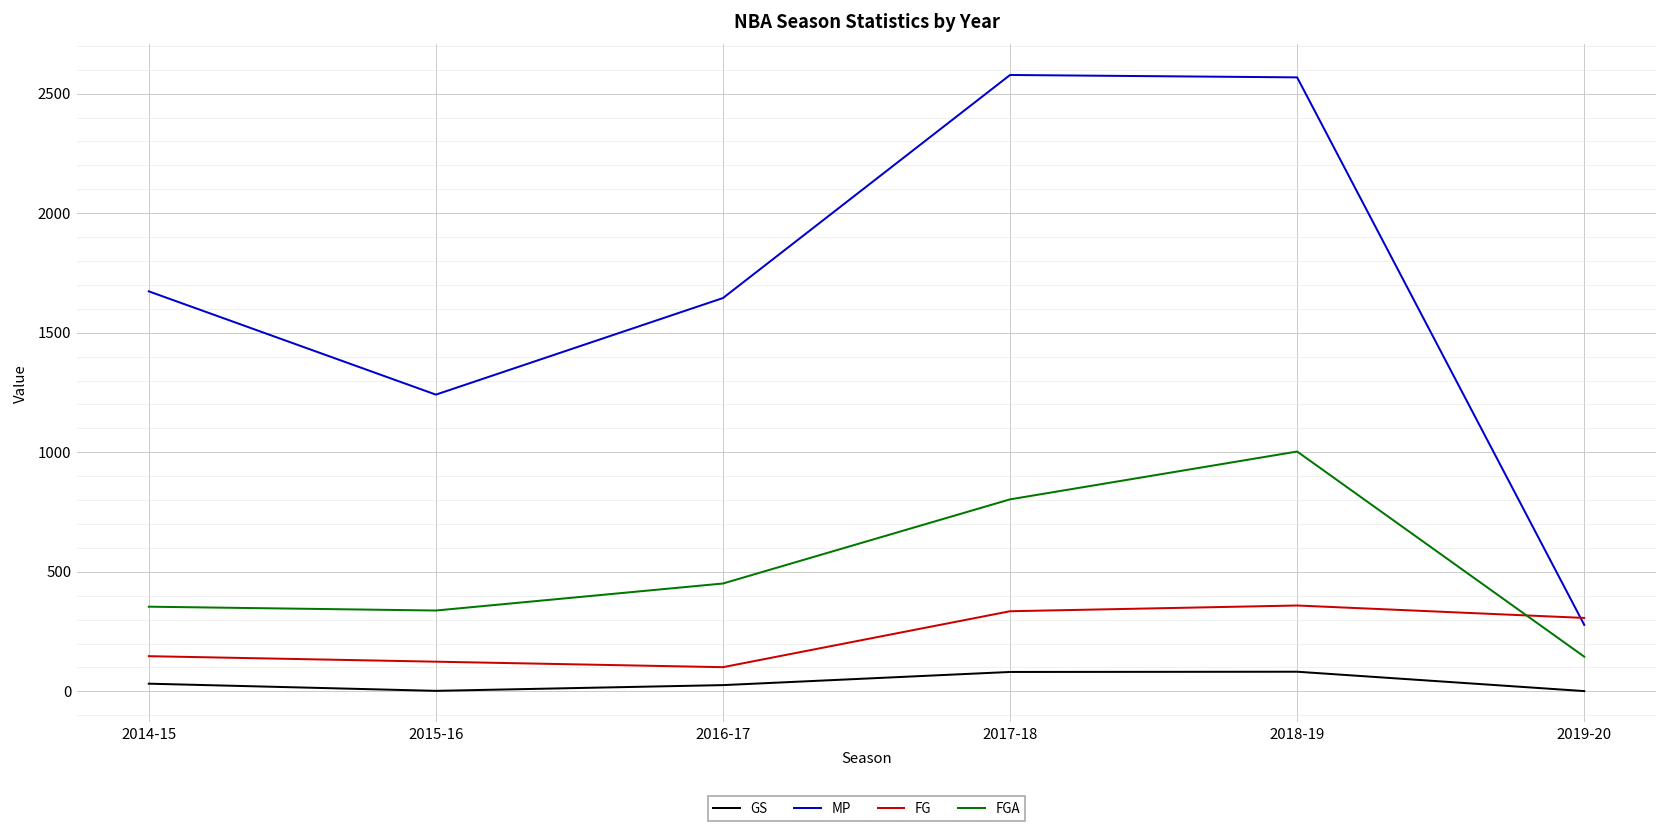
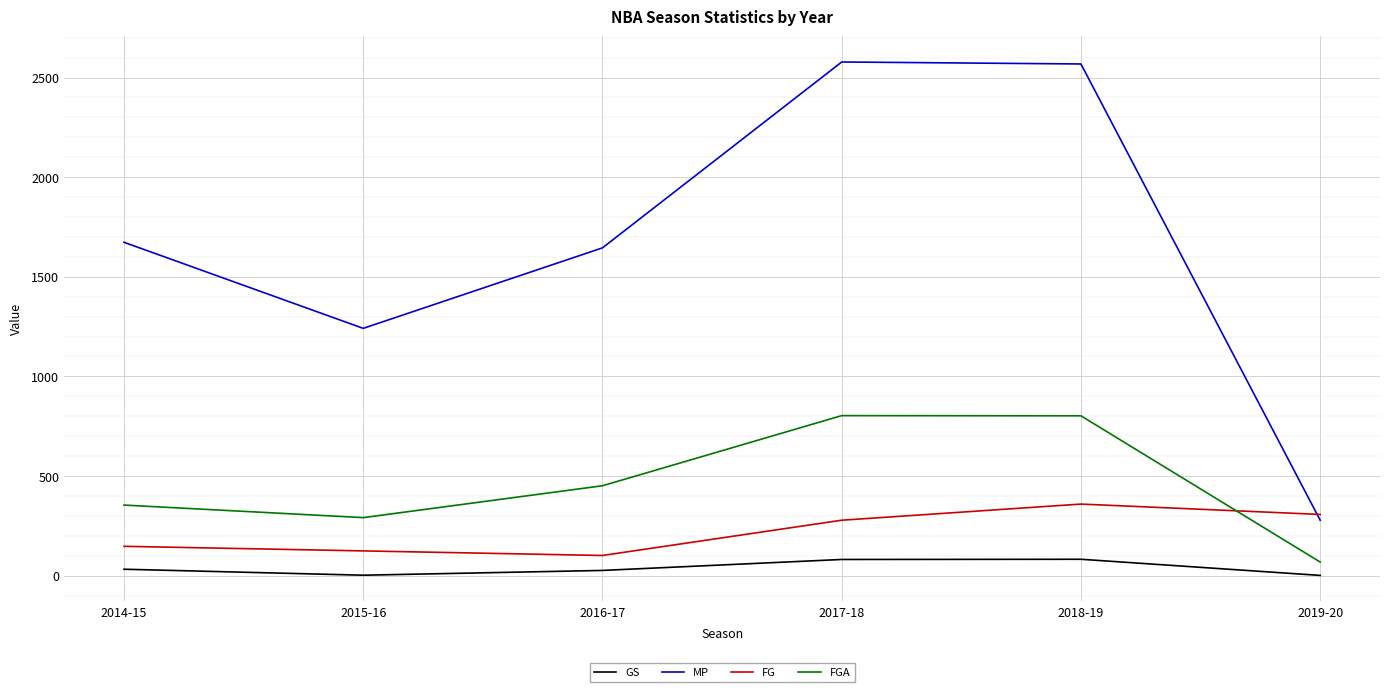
  {
    "GS": {
      "2014-15": 30,
      "2015-16": 0,
      "2016-17": 30,
      "2017-18": 80,
      "2018-19": 80,
      "2019-20": 0
    },
    "MP": {
      "2014-15": 1670,
      "2015-16": 1240,
      "2016-17": 1650,
      "2017-18": 2580,
      "2018-19": 2570,
      "2019-20": 280
    },
    "FG": {
      "2014-15": 150,
      "2015-16": 120,
      "2016-17": 100,
-     "2017-18": 340,
+     "2017-18": 280,
      "2018-19": 360,
      "2019-20": 310
    },
    "FGA": {
      "2014-15": 350,
-     "2015-16": 340,
+     "2015-16": 290,
      "2016-17": 450,
      "2017-18": 800,
-     "2018-19": 1000,
-     "2019-20": 150
+     "2018-19": 800,
+     "2019-20": 70
    }
  }
